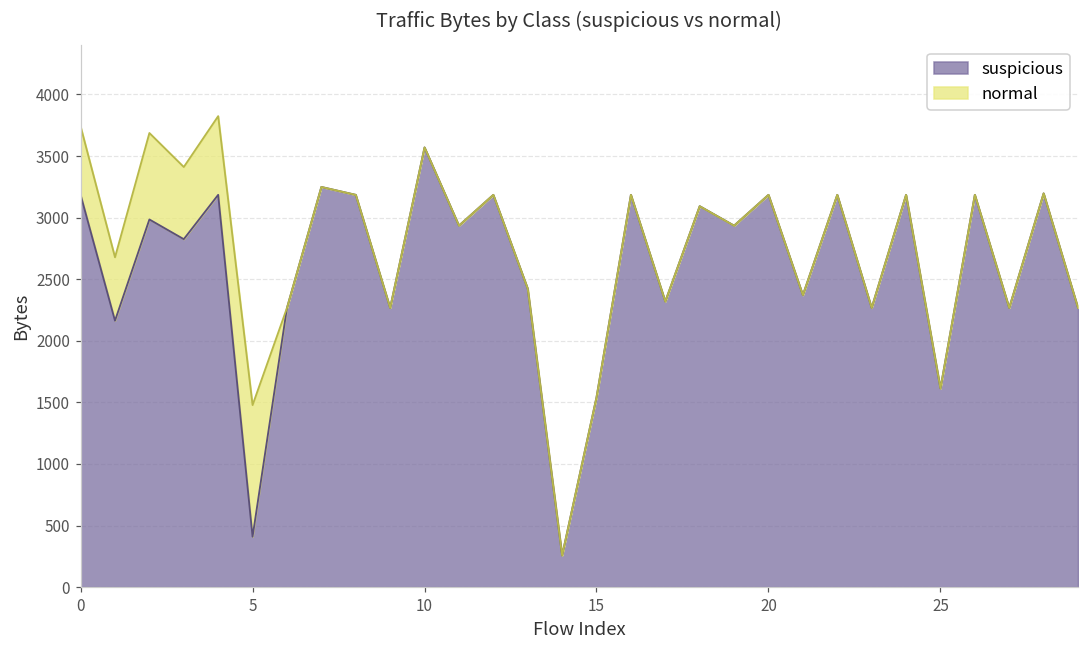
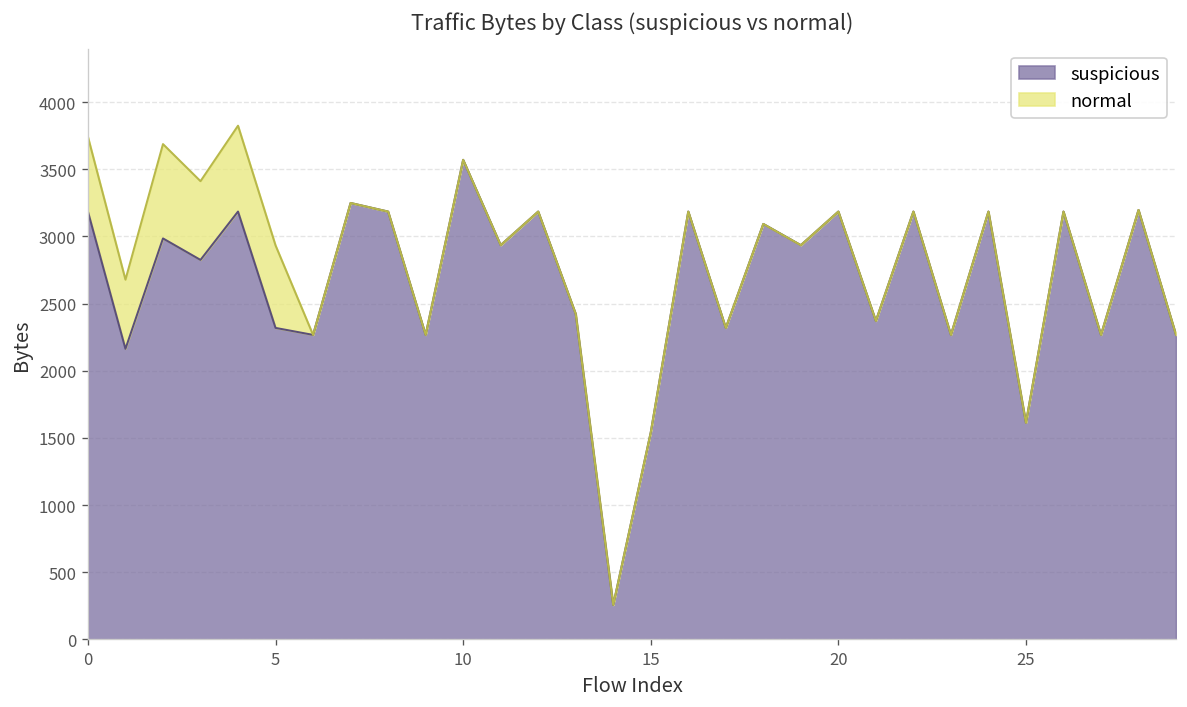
  {
    "suspicious": {
      "0": 3190,
-     "5": 410
+     "5": 2320
    },
    "normal": {
      "0": 3740,
-     "5": 1070
+     "5": 610
    }
  }
